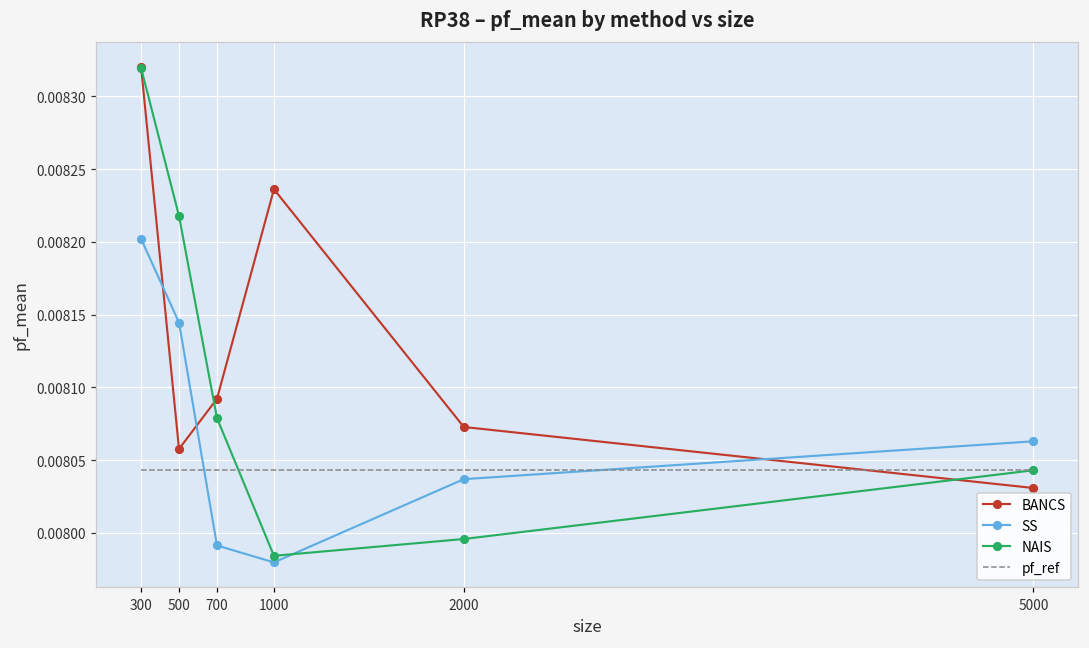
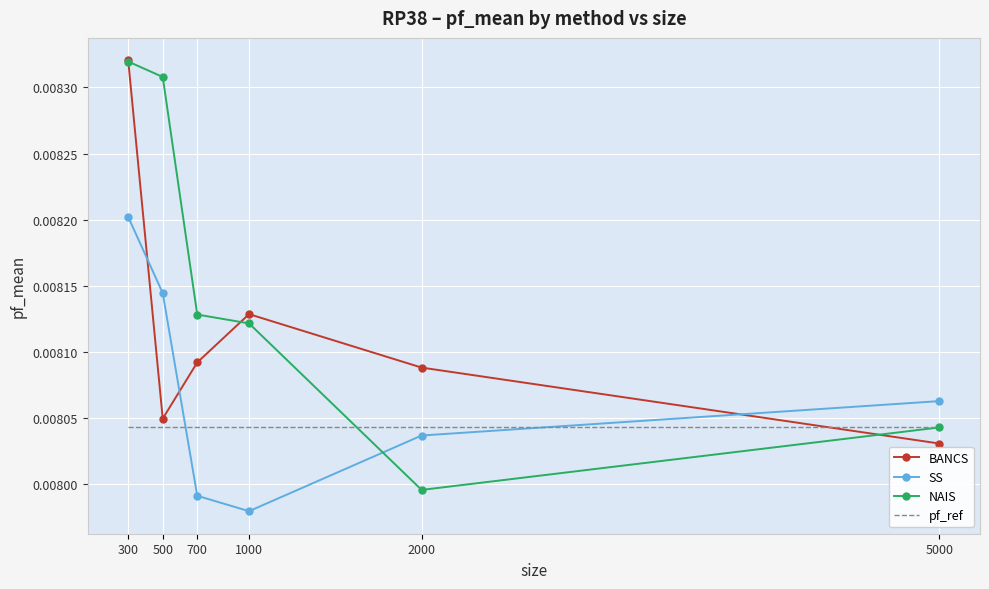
  {
    "BANCS": {
-     "500": 0.008058,
+     "500": 0.008050,
      "700": 0.008092,
-     "1000": 0.008236,
-     "2000": 0.008073,
+     "1000": 0.008129,
+     "2000": 0.008088,
      "5000": 0.008031
    },
    "SS": {
      "300": 0.008202,
      "500": 0.008145,
      "700": 0.007991,
      "1000": 0.007980,
      "2000": 0.008037,
      "5000": 0.008063
    },
    "NAIS": {
-     "500": 0.008218,
-     "700": 0.008079,
-     "1000": 0.007984,
+     "500": 0.008308,
+     "700": 0.008128,
+     "1000": 0.008122,
      "2000": 0.007996
    },
    "pf_ref": {
      "300": 0.008043,
      "500": 0.008043,
      "700": 0.008043,
      "1000": 0.008043,
      "2000": 0.008043
    }
  }
